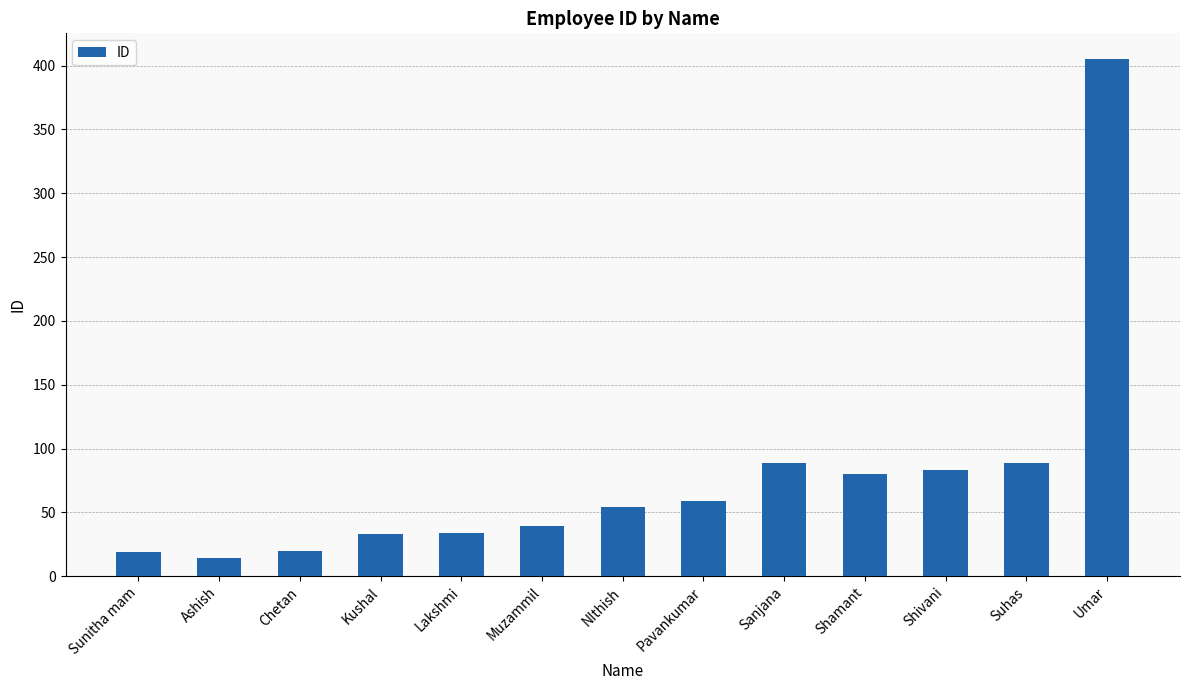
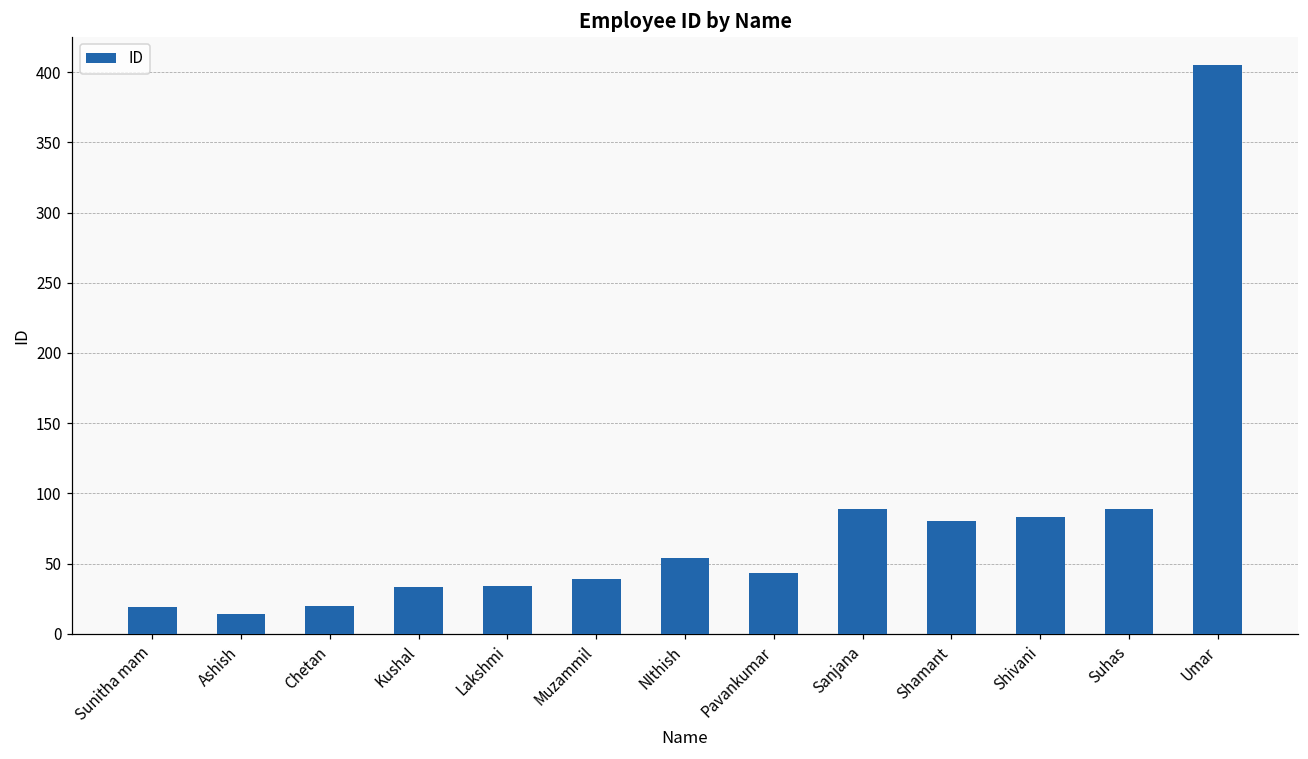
  {
    "Sunitha mam": 19,
    "Ashish": 14,
    "Chetan": 20,
    "Kushal": 33,
    "Lakshmi": 34,
    "Muzammil": 39,
    "NIthish": 54,
-   "Pavankumar": 59,
+   "Pavankumar": 43,
    "Sanjana": 89,
    "Shamant": 80,
    "Shivani": 83,
    "Suhas": 89,
    "Umar": 405
  }
